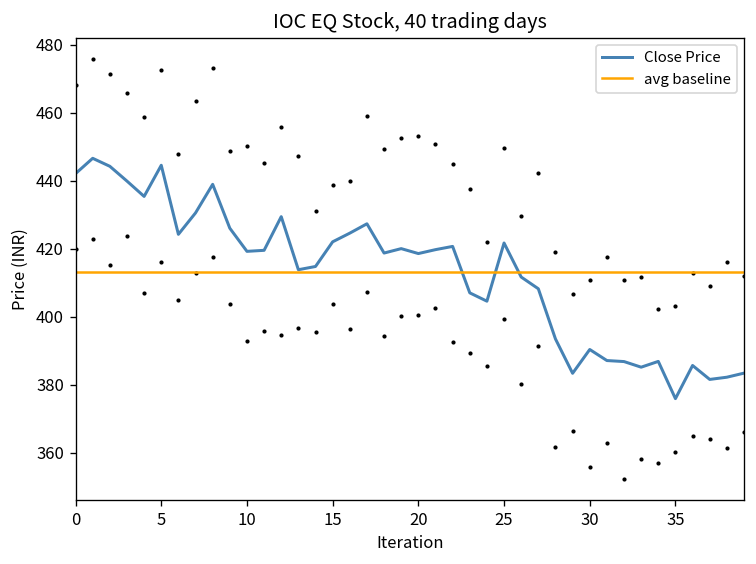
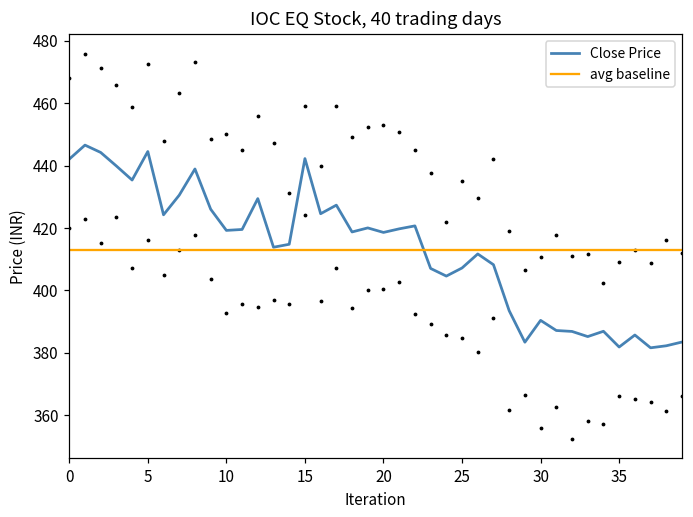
  {
    "Close Price": {
      "0": 442,
      "5": 445,
      "10": 419,
-     "15": 422,
+     "15": 442,
      "20": 419,
-     "25": 422,
+     "25": 407,
      "30": 390,
-     "35": 376
+     "35": 382
    },
    "avg baseline": {
      "0": 413,
      "5": 413,
      "10": 413,
      "15": 413,
      "20": 413,
      "25": 413,
      "30": 413,
      "35": 413
    }
  }
